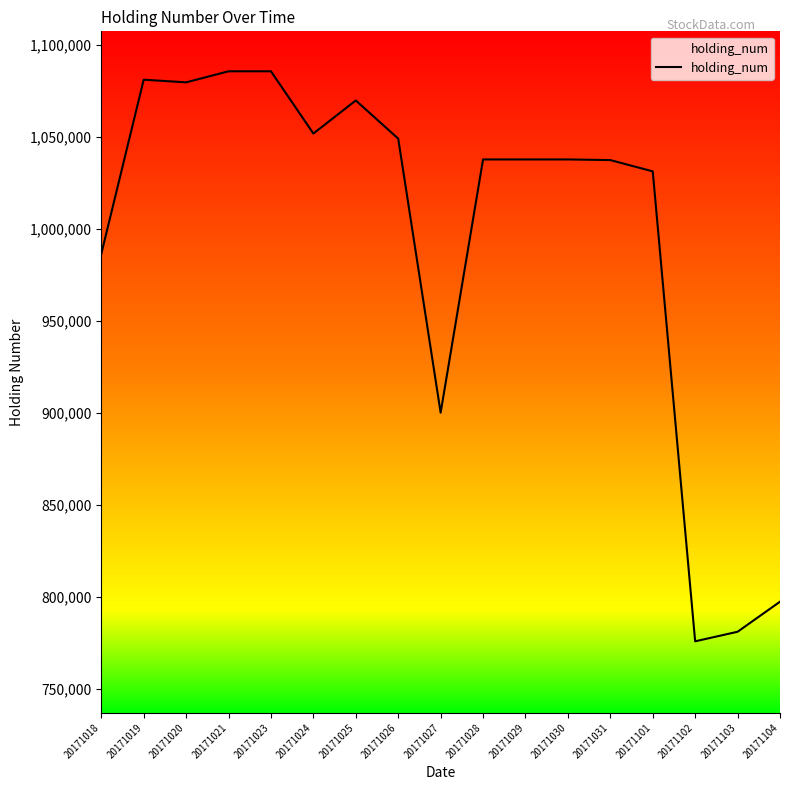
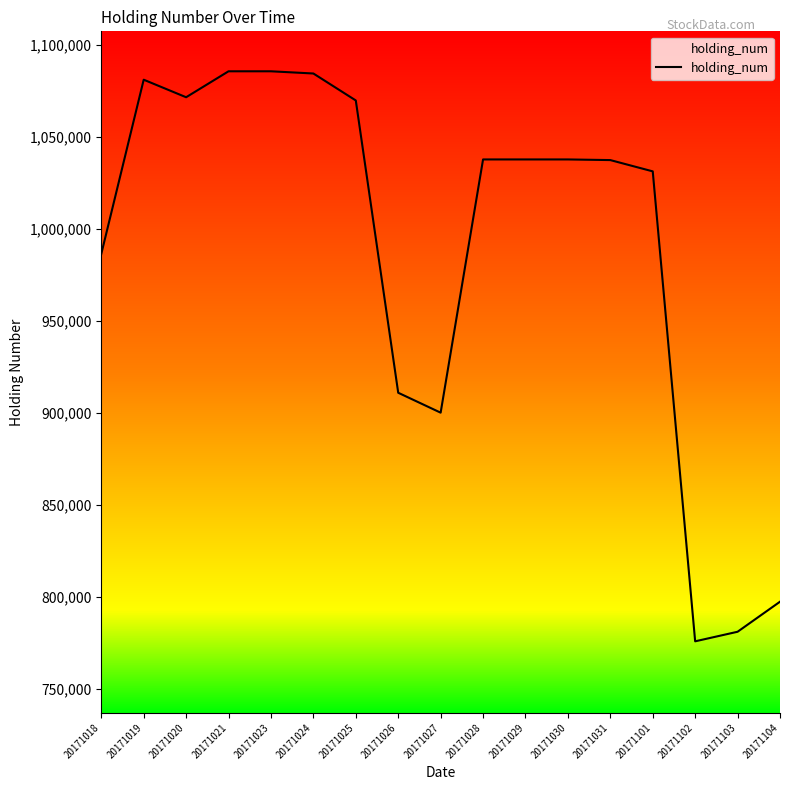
  {
    "20171018": "986,000",
    "20171019": "1,081,000",
-   "20171020": "1,080,000",
+   "20171020": "1,072,000",
    "20171021": "1,086,000",
    "20171023": "1,086,000",
-   "20171024": "1,052,000",
+   "20171024": "1,084,000",
    "20171025": "1,070,000",
-   "20171026": "1,049,000",
+   "20171026": "911,000",
    "20171027": "900,000",
    "20171028": "1,038,000",
    "20171029": "1,038,000",
    "20171030": "1,038,000",
    "20171031": "1,037,000",
    "20171101": "1,031,000",
    "20171102": "776,000",
    "20171103": "781,000",
    "20171104": "797,000"
  }
